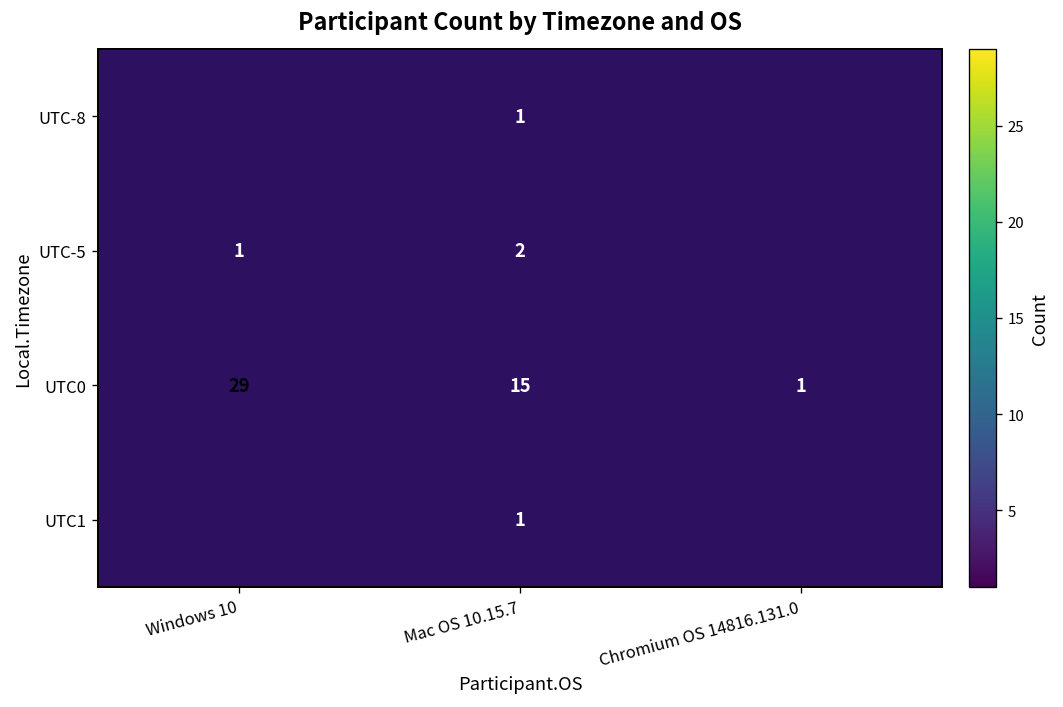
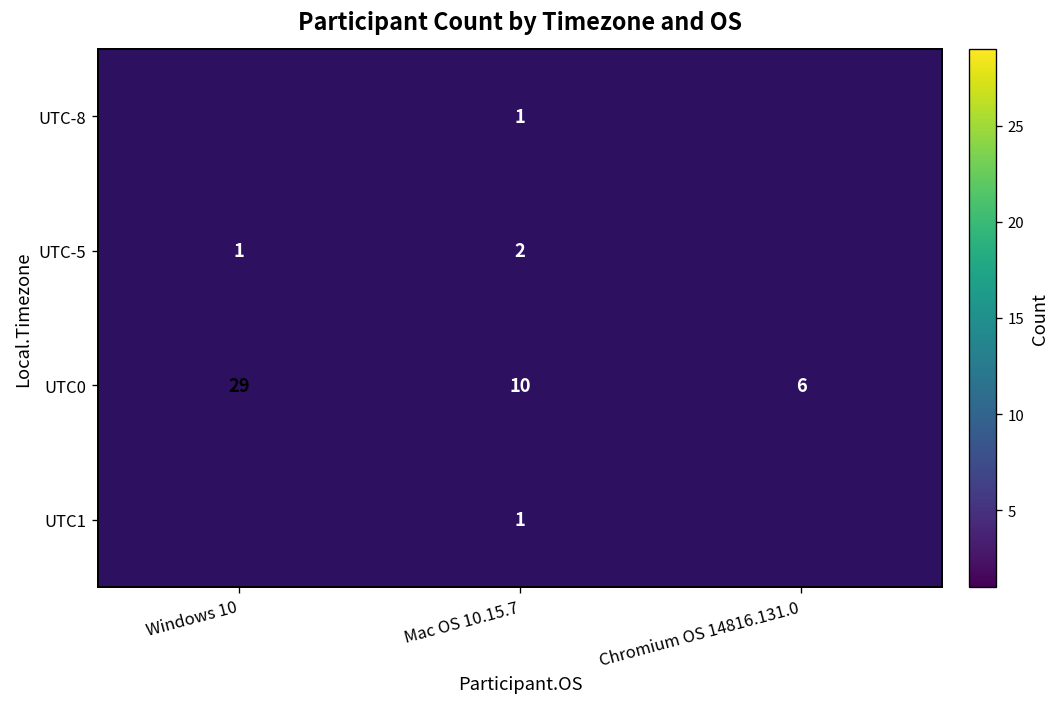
  {
    "UTC-8": {
      "Mac OS 10.15.7": 1
    },
    "UTC-5": {
      "Windows 10": 1,
      "Mac OS 10.15.7": 2
    },
    "UTC0": {
      "Windows 10": 29,
-     "Mac OS 10.15.7": 15,
-     "Chromium OS 14816.131.0": 1
+     "Mac OS 10.15.7": 10,
+     "Chromium OS 14816.131.0": 6
    },
    "UTC1": {
      "Mac OS 10.15.7": 1
    }
  }
